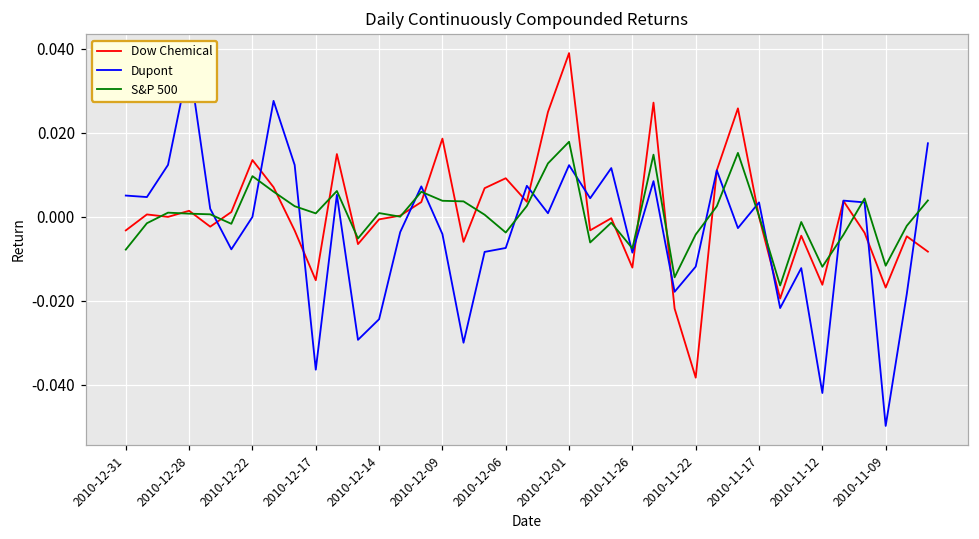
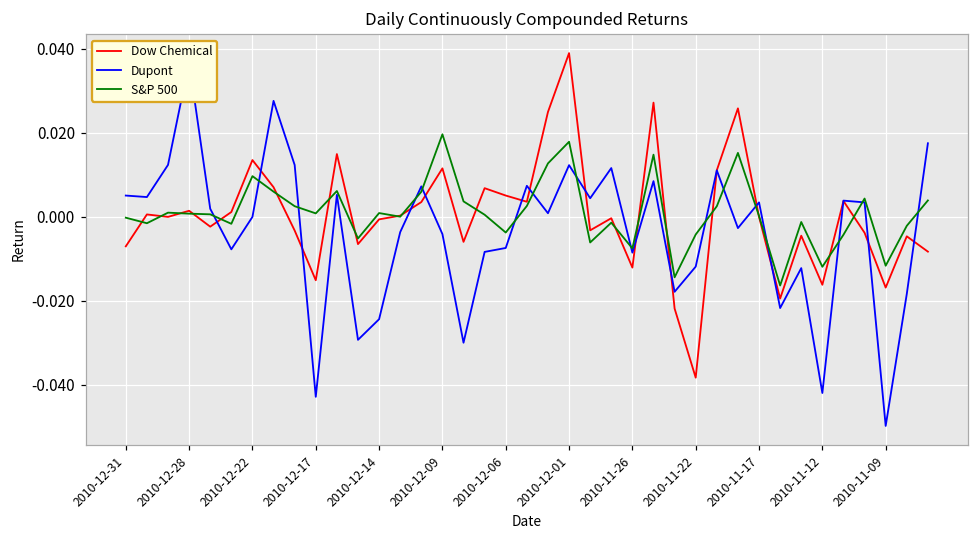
  {
    "Dow Chemical": {
-     "2010-12-31": -0.003,
+     "2010-12-31": -0.007,
      "2010-12-28": 0.001,
      "2010-12-22": 0.014,
      "2010-12-17": -0.015,
      "2010-12-14": -0.001,
-     "2010-12-09": 0.019,
-     "2010-12-06": 0.009,
+     "2010-12-09": 0.012,
+     "2010-12-06": 0.005,
      "2010-12-01": 0.039,
      "2010-11-26": -0.012,
      "2010-11-22": -0.038,
      "2010-11-12": -0.016,
      "2010-11-09": -0.017
    },
    "Dupont": {
      "2010-12-31": 0.005,
      "2010-12-22": 0.000,
-     "2010-12-17": -0.036,
+     "2010-12-17": -0.043,
      "2010-12-14": -0.024,
      "2010-12-09": -0.004,
      "2010-12-06": -0.007,
      "2010-12-01": 0.012,
      "2010-11-26": -0.009,
      "2010-11-22": -0.012,
      "2010-11-17": 0.003,
      "2010-11-12": -0.042,
      "2010-11-09": -0.050
    },
    "S&P 500": {
-     "2010-12-31": -0.008,
+     "2010-12-31": 0.000,
      "2010-12-28": 0.001,
      "2010-12-22": 0.010,
      "2010-12-17": 0.001,
      "2010-12-14": 0.001,
-     "2010-12-09": 0.004,
+     "2010-12-09": 0.020,
      "2010-12-06": -0.004,
      "2010-12-01": 0.018,
      "2010-11-26": -0.007,
      "2010-11-22": -0.004,
      "2010-11-12": -0.012,
      "2010-11-09": -0.012
    }
  }
